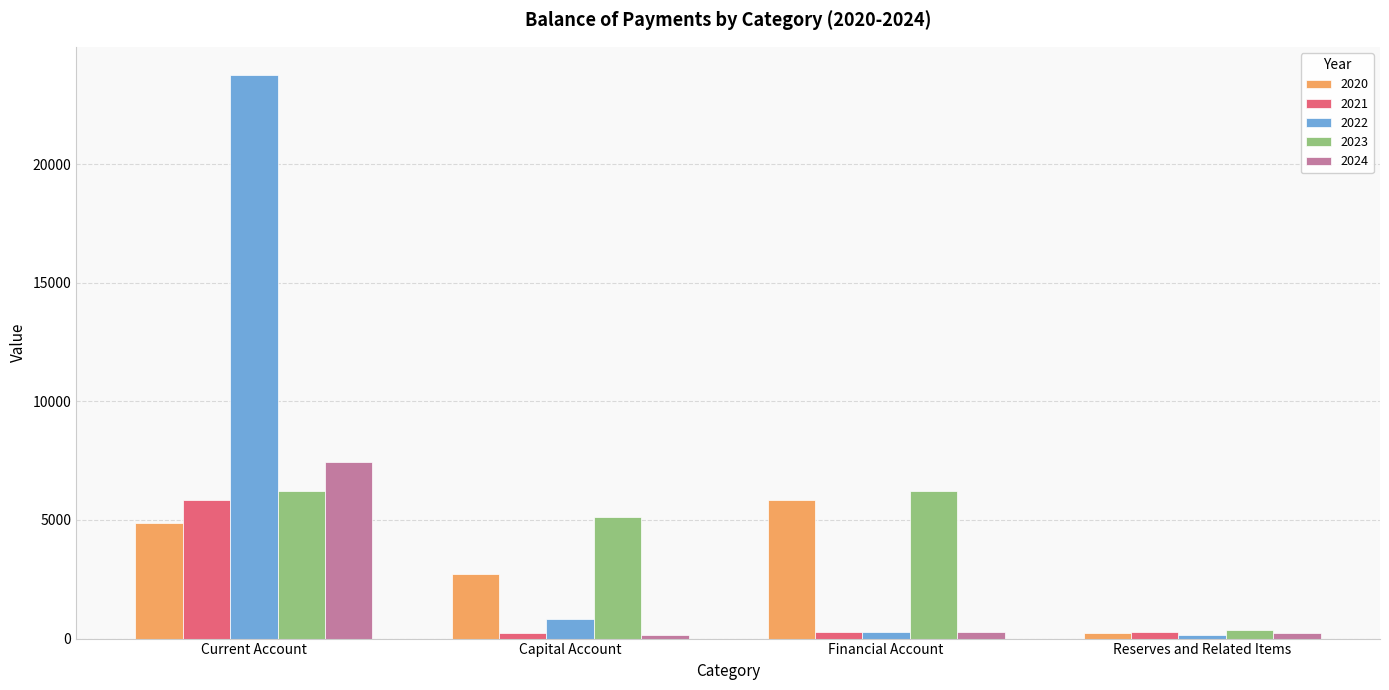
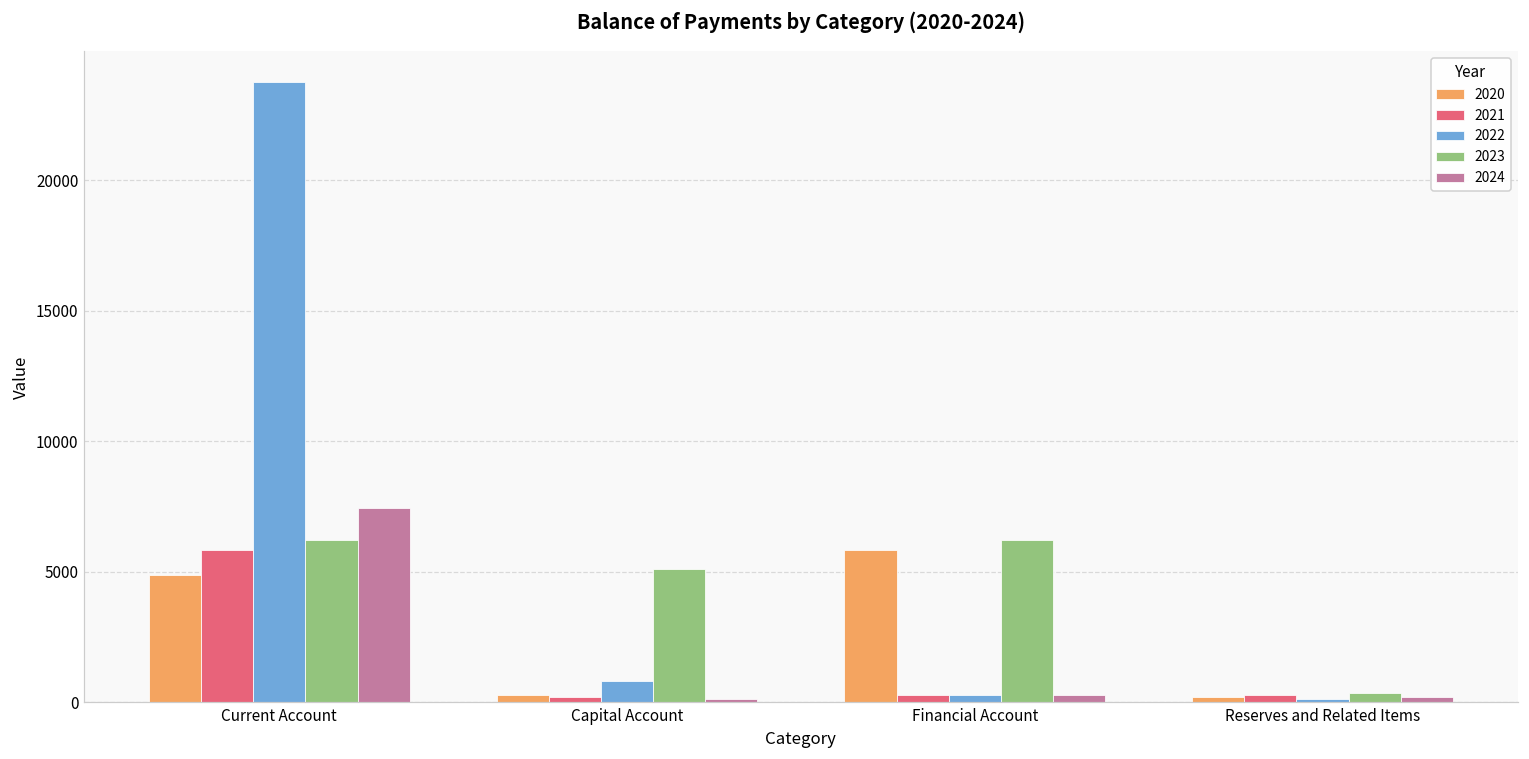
  {
    "2020": {
      "Current Account": 4900,
-     "Capital Account": 2700,
+     "Capital Account": 300,
      "Financial Account": 5900,
      "Reserves and Related Items": 200
    },
    "2022": {
      "Current Account": 23800,
      "Capital Account": 800,
      "Financial Account": 300,
      "Reserves and Related Items": 100
    },
    "2023": {
      "Current Account": 6200,
      "Capital Account": 5100,
      "Financial Account": 6200,
      "Reserves and Related Items": 400
    }
  }
